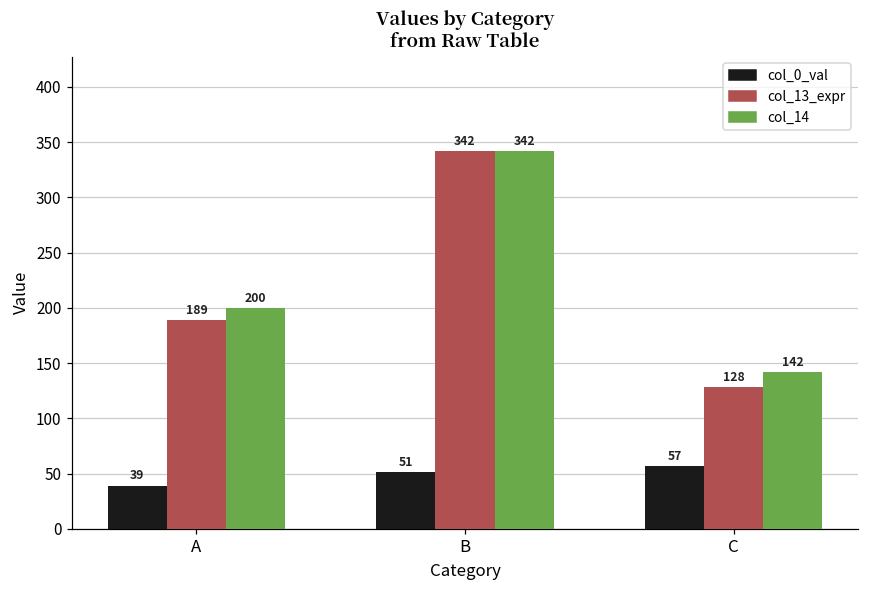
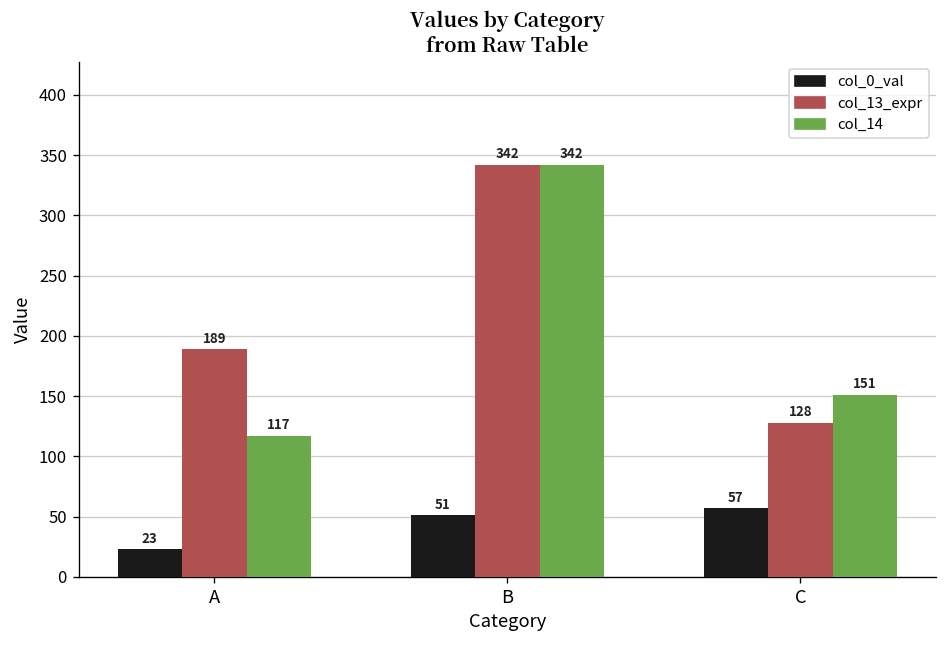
  {
    "col_0_val": {
-     "A": 39,
+     "A": 23,
      "B": 51,
      "C": 57
    },
    "col_13_expr": {
      "A": 189,
      "B": 342,
      "C": 128
    },
    "col_14": {
-     "A": 200,
+     "A": 117,
      "B": 342,
-     "C": 142
+     "C": 151
    }
  }
